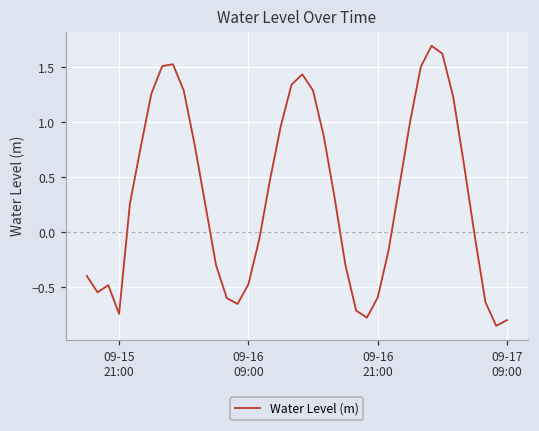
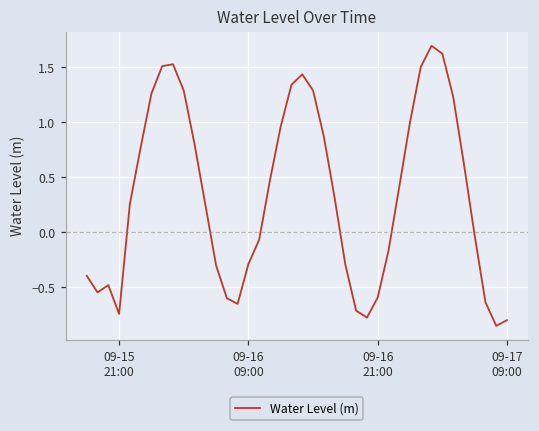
  {
    "09-15 21:00": -0.7,
-   "09-16 09:00": -0.5,
+   "09-16 09:00": -0.3,
    "09-16 21:00": -0.6,
    "09-17 09:00": -0.8
  }
